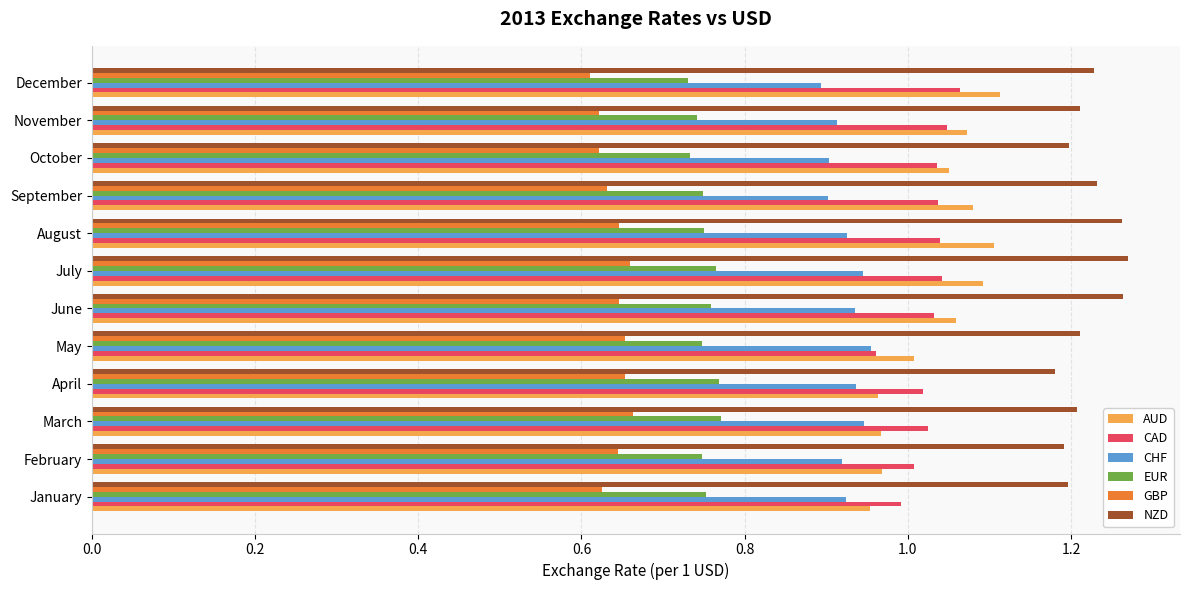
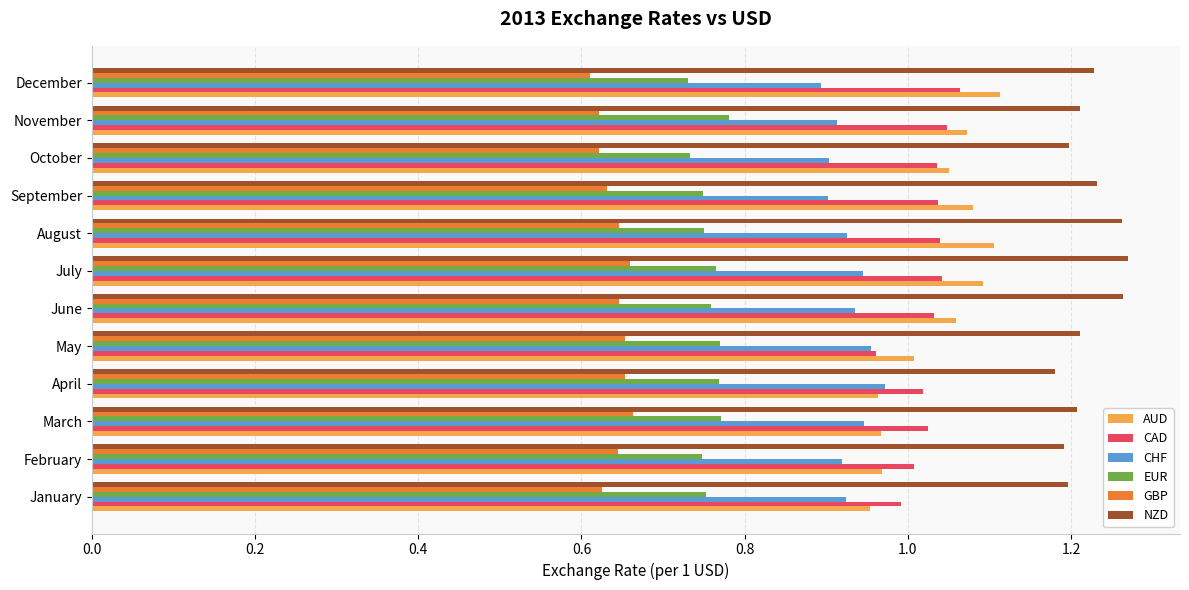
  {
    "CAD": {
      "December": 1.06,
      "November": 1.05,
      "October": 1.04,
      "September": 1.04,
      "August": 1.04,
      "July": 1.04,
      "June": 1.03,
      "May": 0.96,
      "April": 1.02,
      "March": 1.02,
      "February": 1.01,
      "January": 0.99
    },
    "CHF": {
      "December": 0.89,
      "November": 0.91,
      "October": 0.90,
      "September": 0.90,
      "August": 0.93,
      "July": 0.95,
      "June": 0.94,
      "May": 0.96,
-     "April": 0.94,
+     "April": 0.97,
      "March": 0.95,
      "February": 0.92,
      "January": 0.92
    },
    "EUR": {
      "December": 0.73,
-     "November": 0.74,
+     "November": 0.78,
      "October": 0.73,
      "September": 0.75,
      "August": 0.75,
      "July": 0.76,
      "June": 0.76,
-     "May": 0.75,
+     "May": 0.77,
      "April": 0.77,
      "March": 0.77,
      "February": 0.75,
      "January": 0.75
    },
    "NZD": {
      "December": 1.23,
      "November": 1.21,
      "October": 1.20,
      "September": 1.23,
      "August": 1.26,
      "July": 1.27,
      "June": 1.26,
      "May": 1.21,
      "April": 1.18,
      "March": 1.21,
      "February": 1.19,
      "January": 1.20
    }
  }
